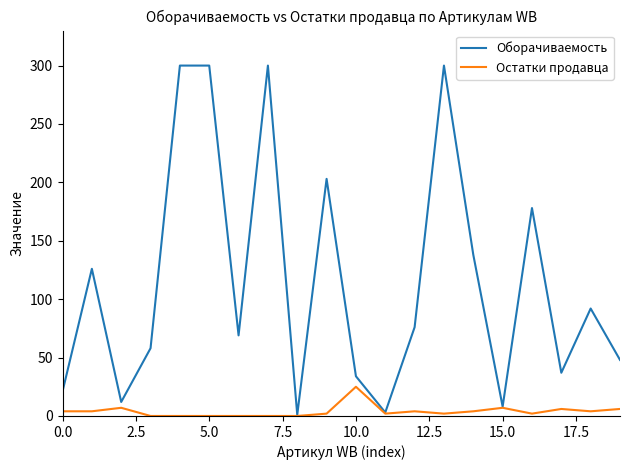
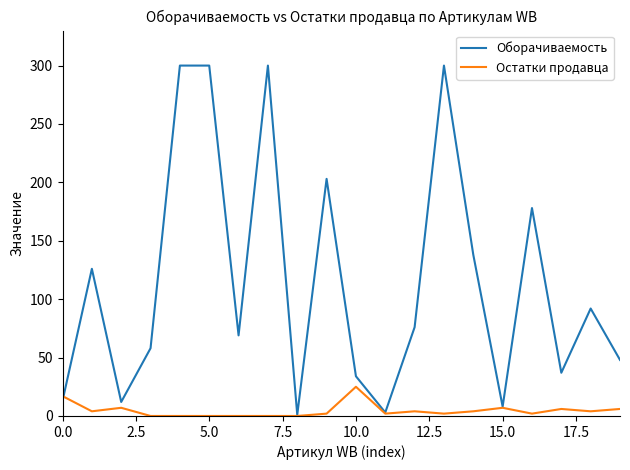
  {
    "Оборачиваемость": {
-     "0.0": 21,
+     "0.0": 13,
      "5.0": 300,
      "10.0": 34
    },
    "Остатки продавца": {
-     "0.0": 4,
+     "0.0": 17,
      "5.0": 0,
      "10.0": 25
    }
  }
